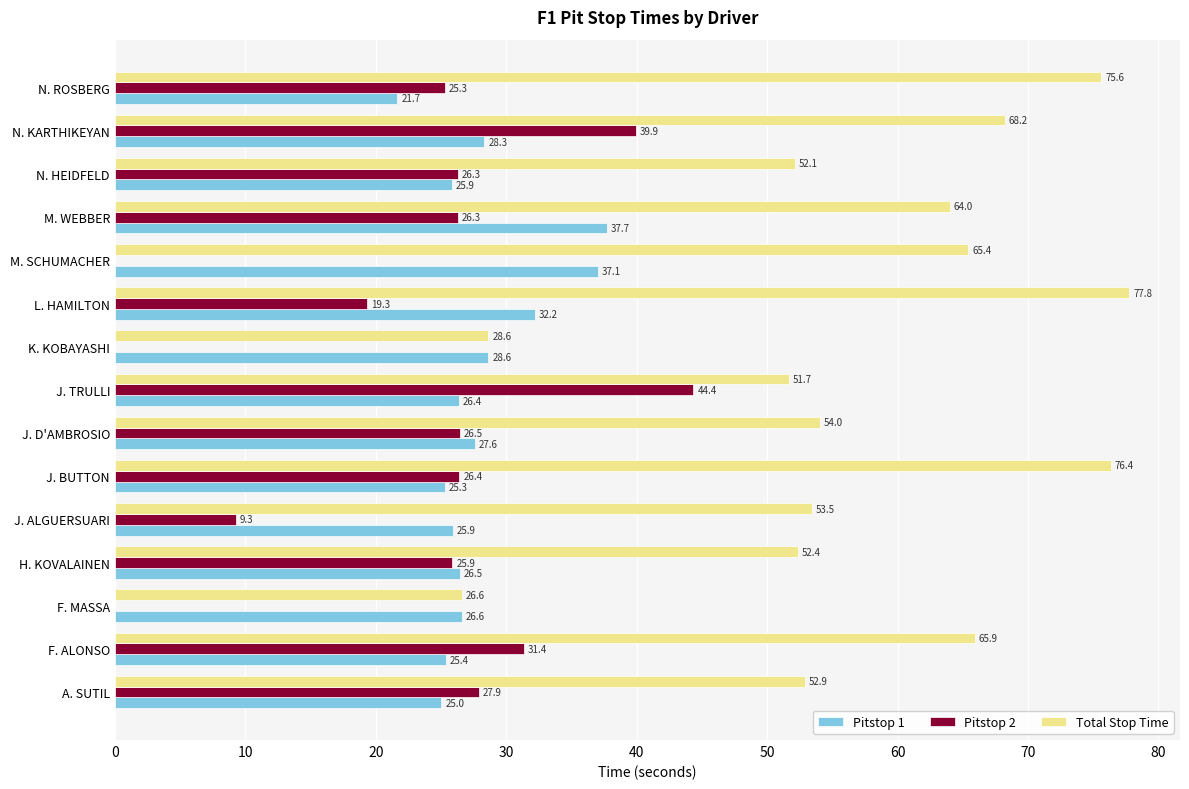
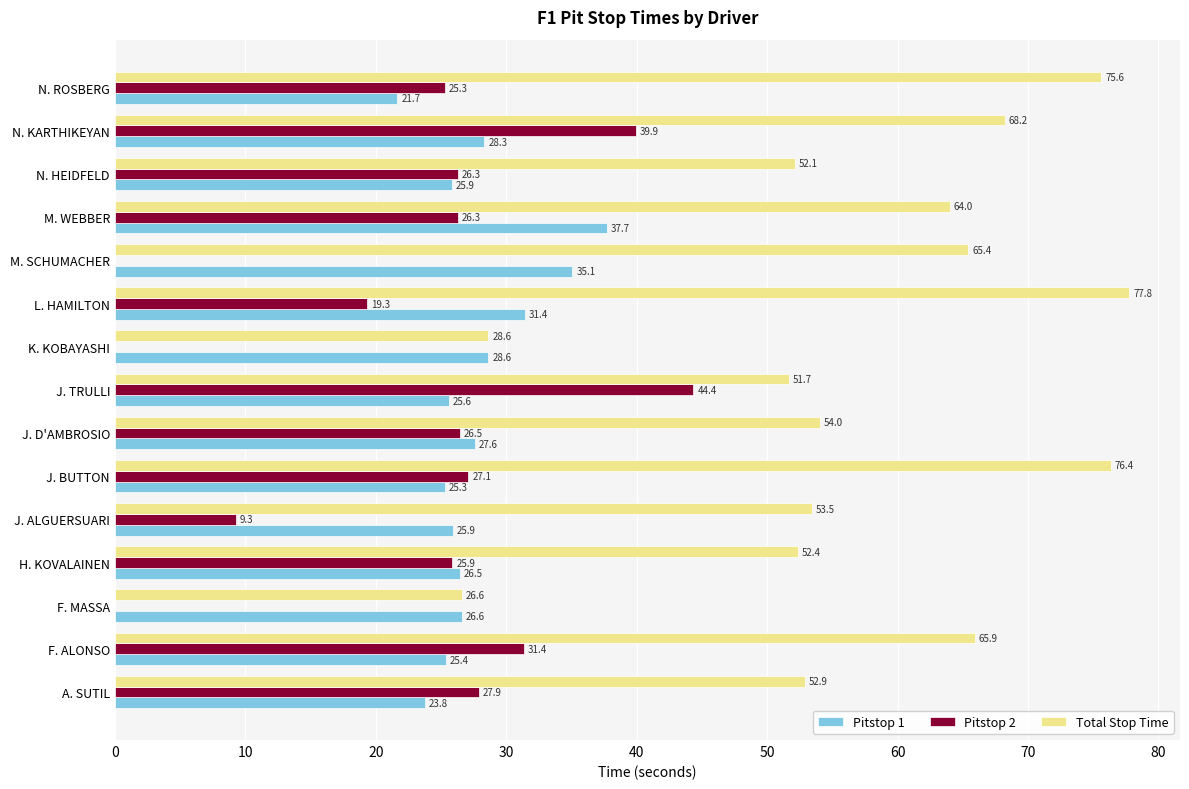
  {
    "Pitstop 1": {
      "N. ROSBERG": 21.7,
      "N. KARTHIKEYAN": 28.3,
      "N. HEIDFELD": 25.9,
      "M. WEBBER": 37.7,
-     "M. SCHUMACHER": 37.1,
-     "L. HAMILTON": 32.2,
+     "M. SCHUMACHER": 35.1,
+     "L. HAMILTON": 31.4,
      "K. KOBAYASHI": 28.6,
-     "J. TRULLI": 26.4,
+     "J. TRULLI": 25.6,
      "J. D'AMBROSIO": 27.6,
      "J. BUTTON": 25.3,
      "J. ALGUERSUARI": 25.9,
      "H. KOVALAINEN": 26.5,
      "F. MASSA": 26.6,
      "F. ALONSO": 25.4,
-     "A. SUTIL": 25.0
+     "A. SUTIL": 23.8
    },
    "Pitstop 2": {
      "N. ROSBERG": 25.3,
      "N. KARTHIKEYAN": 39.9,
      "N. HEIDFELD": 26.3,
      "M. WEBBER": 26.3,
      "L. HAMILTON": 19.3,
      "J. TRULLI": 44.4,
      "J. D'AMBROSIO": 26.5,
-     "J. BUTTON": 26.4,
+     "J. BUTTON": 27.1,
      "J. ALGUERSUARI": 9.3,
      "H. KOVALAINEN": 25.9,
      "F. ALONSO": 31.4,
      "A. SUTIL": 27.9
    },
    "Total Stop Time": {
      "N. ROSBERG": 75.6,
      "N. KARTHIKEYAN": 68.2,
      "N. HEIDFELD": 52.1,
      "M. WEBBER": 64.0,
      "M. SCHUMACHER": 65.4,
      "L. HAMILTON": 77.8,
      "K. KOBAYASHI": 28.6,
      "J. TRULLI": 51.7,
      "J. D'AMBROSIO": 54.0,
      "J. BUTTON": 76.4,
      "J. ALGUERSUARI": 53.5,
      "H. KOVALAINEN": 52.4,
      "F. MASSA": 26.6,
      "F. ALONSO": 65.9,
      "A. SUTIL": 52.9
    }
  }
